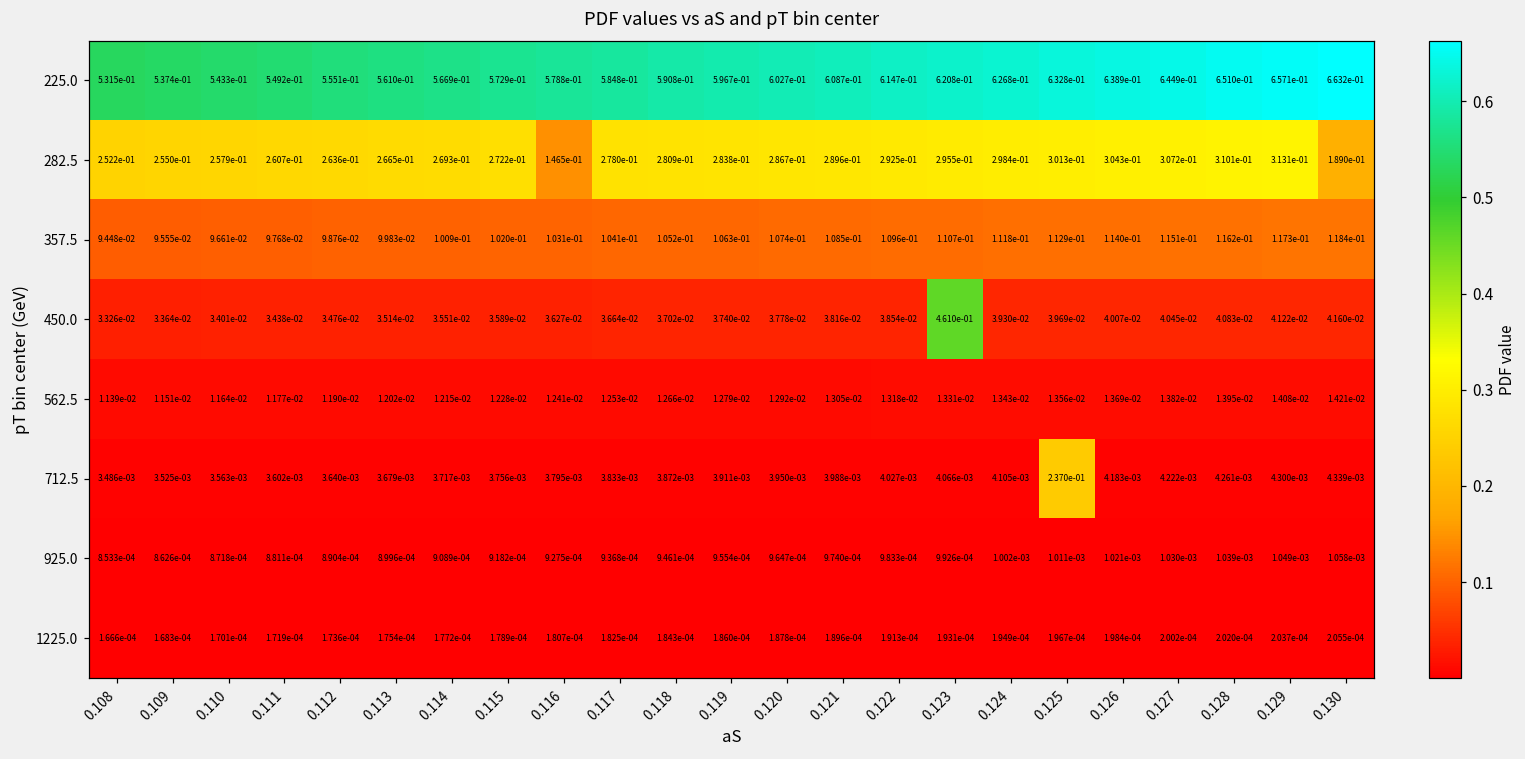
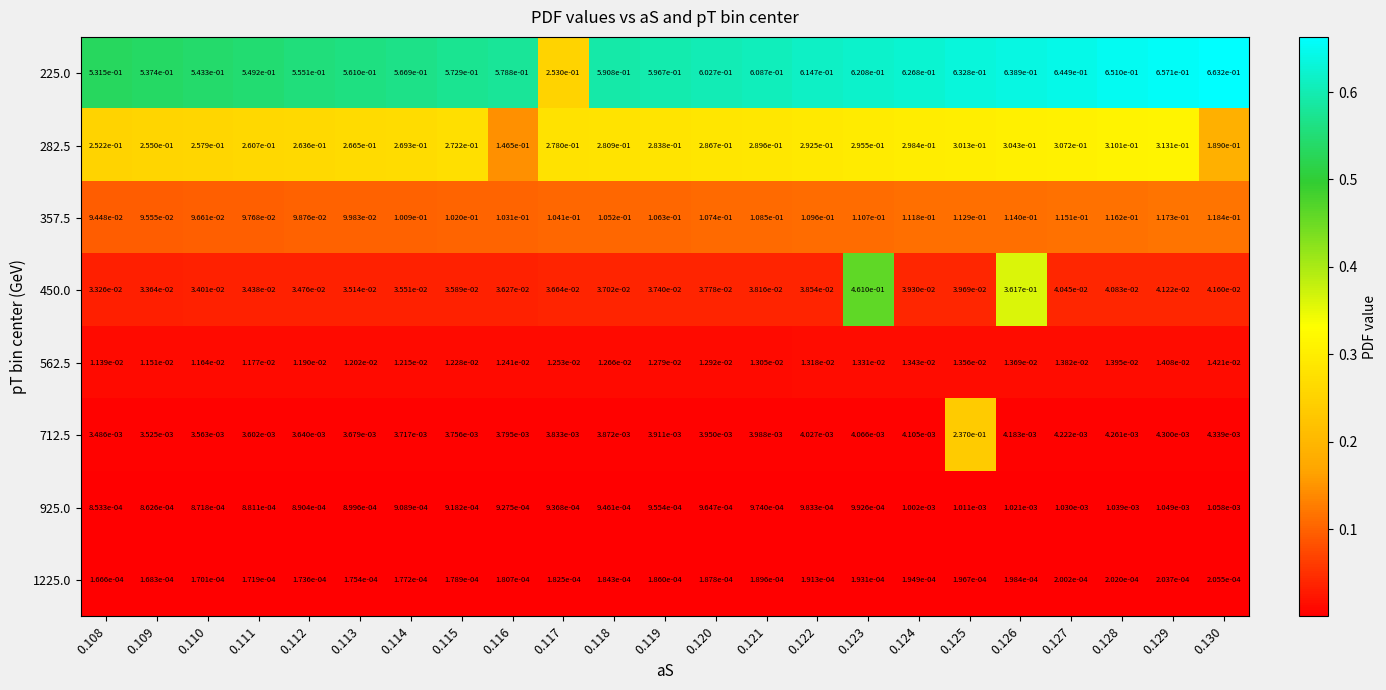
  {
    "225.0": {
      "0.108": "5.315e-01",
      "0.109": "5.374e-01",
      "0.110": "5.433e-01",
      "0.111": "5.492e-01",
      "0.112": "5.551e-01",
      "0.113": "5.610e-01",
      "0.114": "5.669e-01",
      "0.115": "5.729e-01",
      "0.116": "5.788e-01",
-     "0.117": "5.848e-01",
+     "0.117": "2.530e-01",
      "0.118": "5.908e-01",
      "0.119": "5.967e-01",
      "0.120": "6.027e-01",
      "0.121": "6.087e-01",
      "0.122": "6.147e-01",
      "0.123": "6.208e-01",
      "0.124": "6.268e-01",
      "0.125": "6.328e-01",
      "0.126": "6.389e-01",
      "0.127": "6.449e-01",
      "0.128": "6.510e-01",
      "0.129": "6.571e-01",
      "0.130": "6.632e-01"
    },
    "282.5": {
      "0.108": "2.522e-01",
      "0.109": "2.550e-01",
      "0.110": "2.579e-01",
      "0.111": "2.607e-01",
      "0.112": "2.636e-01",
      "0.113": "2.665e-01",
      "0.114": "2.693e-01",
      "0.115": "2.722e-01",
      "0.116": "1.465e-01",
      "0.117": "2.780e-01",
      "0.118": "2.809e-01",
      "0.119": "2.838e-01",
      "0.120": "2.867e-01",
      "0.121": "2.896e-01",
      "0.122": "2.925e-01",
      "0.123": "2.955e-01",
      "0.124": "2.984e-01",
      "0.125": "3.013e-01",
      "0.126": "3.043e-01",
      "0.127": "3.072e-01",
      "0.128": "3.101e-01",
      "0.129": "3.131e-01",
      "0.130": "1.890e-01"
    },
    "357.5": {
      "0.108": "9.448e-02",
      "0.109": "9.555e-02",
      "0.110": "9.661e-02",
      "0.111": "9.768e-02",
      "0.112": "9.876e-02",
      "0.113": "9.983e-02",
      "0.114": "1.009e-01",
      "0.115": "1.020e-01",
      "0.116": "1.031e-01",
      "0.117": "1.041e-01",
      "0.118": "1.052e-01",
      "0.119": "1.063e-01",
      "0.120": "1.074e-01",
      "0.121": "1.085e-01",
      "0.122": "1.096e-01",
      "0.123": "1.107e-01",
      "0.124": "1.118e-01",
      "0.125": "1.129e-01",
      "0.126": "1.140e-01",
      "0.127": "1.151e-01",
      "0.128": "1.162e-01",
      "0.129": "1.173e-01",
      "0.130": "1.184e-01"
    },
    "450.0": {
      "0.108": "3.326e-02",
      "0.109": "3.364e-02",
      "0.110": "3.401e-02",
      "0.111": "3.438e-02",
      "0.112": "3.476e-02",
      "0.113": "3.514e-02",
      "0.114": "3.551e-02",
      "0.115": "3.589e-02",
      "0.116": "3.627e-02",
      "0.117": "3.664e-02",
      "0.118": "3.702e-02",
      "0.119": "3.740e-02",
      "0.120": "3.778e-02",
      "0.121": "3.816e-02",
      "0.122": "3.854e-02",
      "0.123": "4.610e-01",
      "0.124": "3.930e-02",
      "0.125": "3.969e-02",
-     "0.126": "4.007e-02",
+     "0.126": "3.617e-01",
      "0.127": "4.045e-02",
      "0.128": "4.083e-02",
      "0.129": "4.122e-02",
      "0.130": "4.160e-02"
    },
    "562.5": {
      "0.108": "1.139e-02",
      "0.109": "1.151e-02",
      "0.110": "1.164e-02",
      "0.111": "1.177e-02",
      "0.112": "1.190e-02",
      "0.113": "1.202e-02",
      "0.114": "1.215e-02",
      "0.115": "1.228e-02",
      "0.116": "1.241e-02",
      "0.117": "1.253e-02",
      "0.118": "1.266e-02",
      "0.119": "1.279e-02",
      "0.120": "1.292e-02",
      "0.121": "1.305e-02",
      "0.122": "1.318e-02",
      "0.123": "1.331e-02",
      "0.124": "1.343e-02",
      "0.125": "1.356e-02",
      "0.126": "1.369e-02",
      "0.127": "1.382e-02",
      "0.128": "1.395e-02",
      "0.129": "1.408e-02",
      "0.130": "1.421e-02"
    },
    "712.5": {
      "0.108": "3.486e-03",
      "0.109": "3.525e-03",
      "0.110": "3.563e-03",
      "0.111": "3.602e-03",
      "0.112": "3.640e-03",
      "0.113": "3.679e-03",
      "0.114": "3.717e-03",
      "0.115": "3.756e-03",
      "0.116": "3.795e-03",
      "0.117": "3.833e-03",
      "0.118": "3.872e-03",
      "0.119": "3.911e-03",
      "0.120": "3.950e-03",
      "0.121": "3.988e-03",
      "0.122": "4.027e-03",
      "0.123": "4.066e-03",
      "0.124": "4.105e-03",
      "0.125": "2.370e-01",
      "0.126": "4.183e-03",
      "0.127": "4.222e-03",
      "0.128": "4.261e-03",
      "0.129": "4.300e-03",
      "0.130": "4.339e-03"
    },
    "925.0": {
      "0.108": "8.533e-04",
      "0.109": "8.626e-04",
      "0.110": "8.718e-04",
      "0.111": "8.811e-04",
      "0.112": "8.904e-04",
      "0.113": "8.996e-04",
      "0.114": "9.089e-04",
      "0.115": "9.182e-04",
      "0.116": "9.275e-04",
      "0.117": "9.368e-04",
      "0.118": "9.461e-04",
      "0.119": "9.554e-04",
      "0.120": "9.647e-04",
      "0.121": "9.740e-04",
      "0.122": "9.833e-04",
      "0.123": "9.926e-04",
      "0.124": "1.002e-03",
      "0.125": "1.011e-03",
      "0.126": "1.021e-03",
      "0.127": "1.030e-03",
      "0.128": "1.039e-03",
      "0.129": "1.049e-03",
      "0.130": "1.058e-03"
    },
    "1225.0": {
      "0.108": "1.666e-04",
      "0.109": "1.683e-04",
      "0.110": "1.701e-04",
      "0.111": "1.719e-04",
      "0.112": "1.736e-04",
      "0.113": "1.754e-04",
      "0.114": "1.772e-04",
      "0.115": "1.789e-04",
      "0.116": "1.807e-04",
      "0.117": "1.825e-04",
      "0.118": "1.843e-04",
      "0.119": "1.860e-04",
      "0.120": "1.878e-04",
      "0.121": "1.896e-04",
      "0.122": "1.913e-04",
      "0.123": "1.931e-04",
      "0.124": "1.949e-04",
      "0.125": "1.967e-04",
      "0.126": "1.984e-04",
      "0.127": "2.002e-04",
      "0.128": "2.020e-04",
      "0.129": "2.037e-04",
      "0.130": "2.055e-04"
    }
  }
